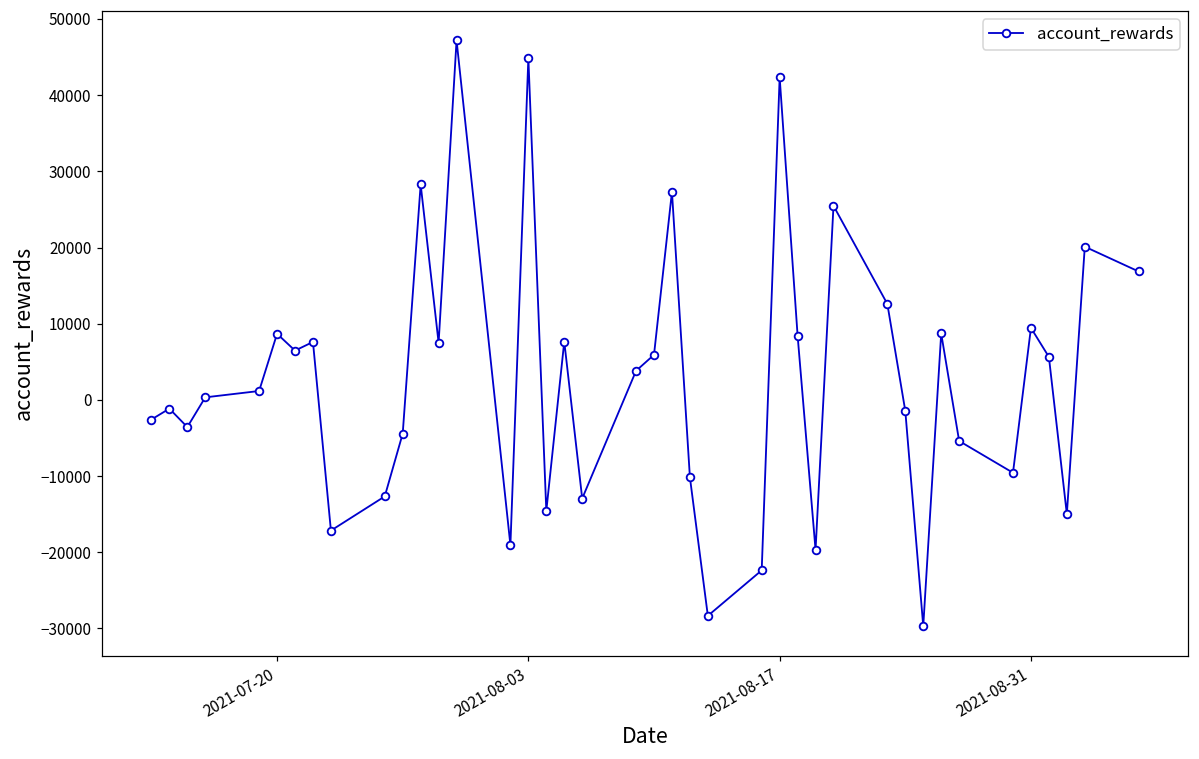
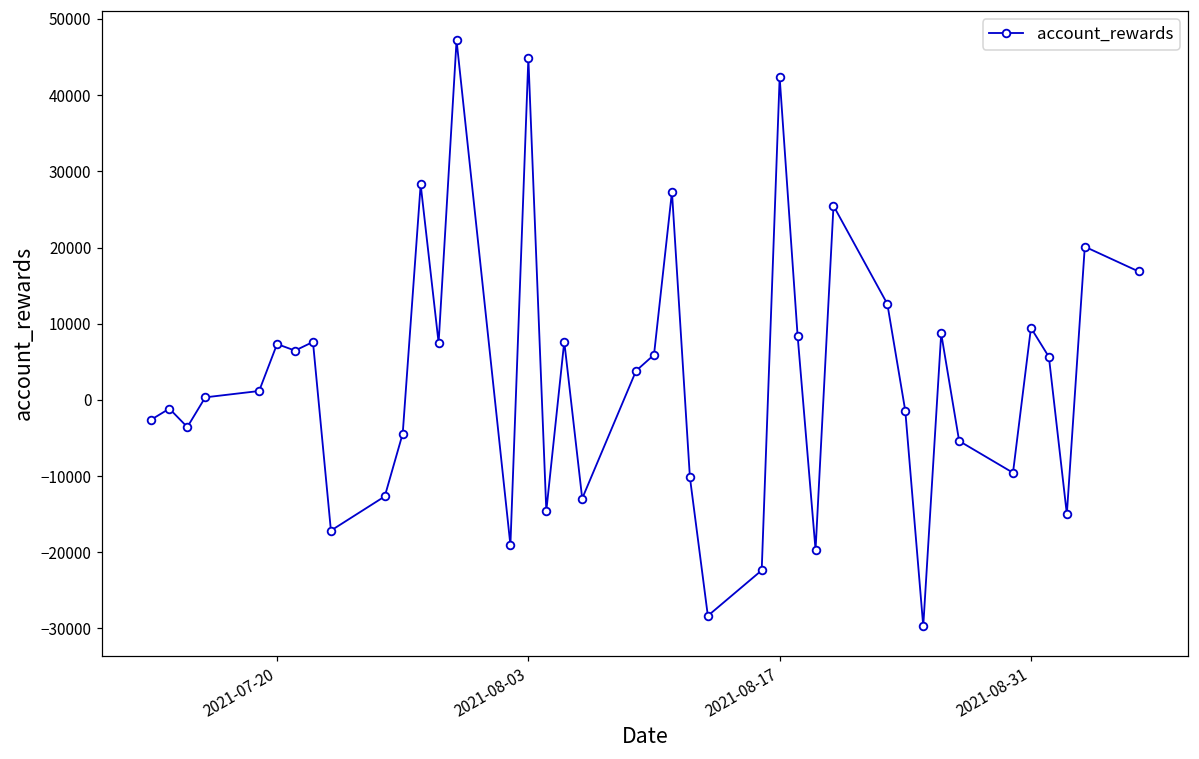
  {
-   "2021-07-20": 9000,
+   "2021-07-20": 7000,
    "2021-08-03": 45000,
    "2021-08-17": 42000,
    "2021-08-31": 9000
  }
